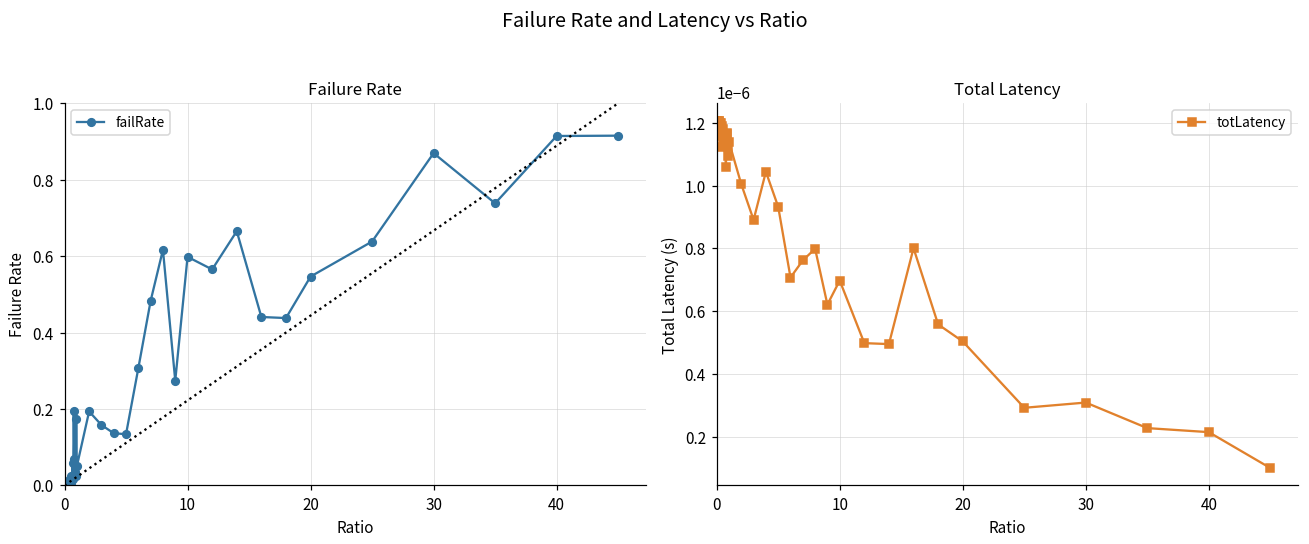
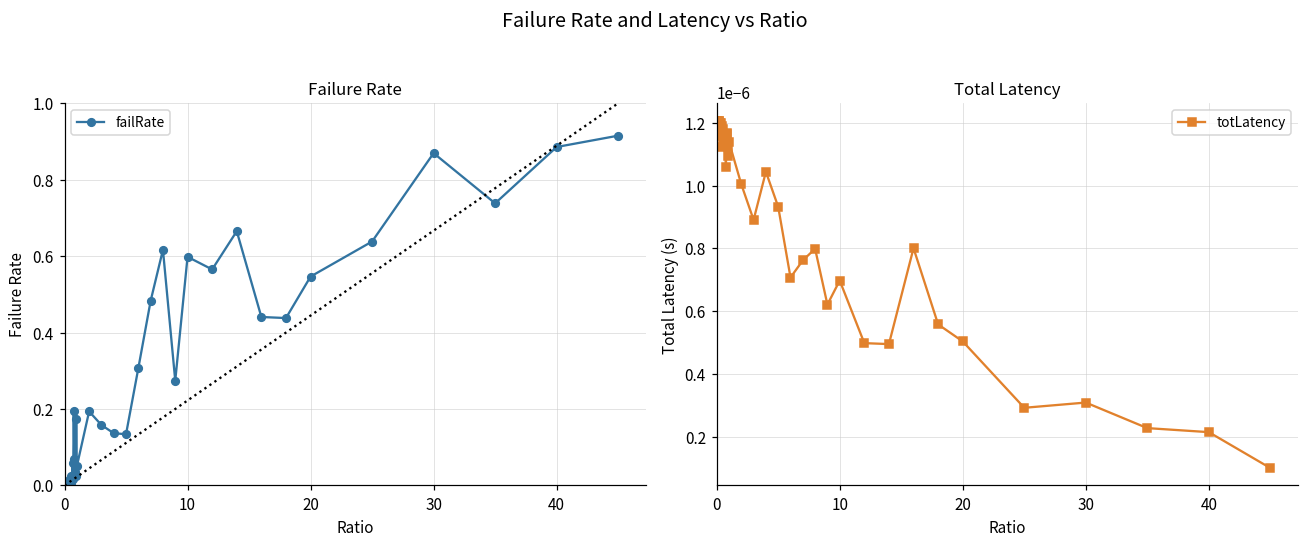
  {
    "Failure Rate": {
      "failRate": {
        "10": 0.60,
        "20": 0.55,
        "30": 0.87,
-       "40": 0.91
+       "40": 0.89
      }
    },
    "Total Latency": {
      "0": 0.00000121,
      "10": 0.00000070,
      "20": 0.00000050,
      "30": 0.00000031,
      "40": 0.00000021
    }
  }
